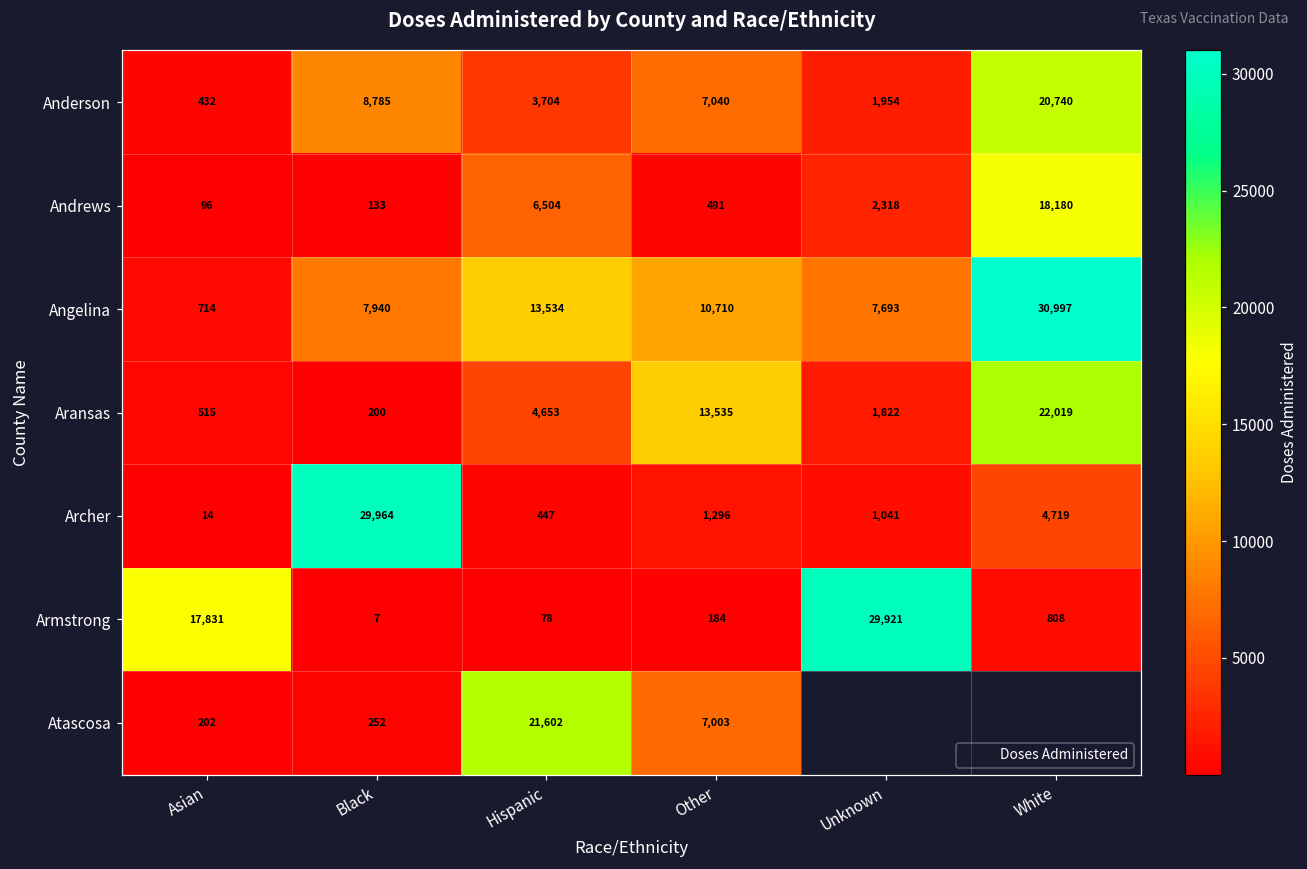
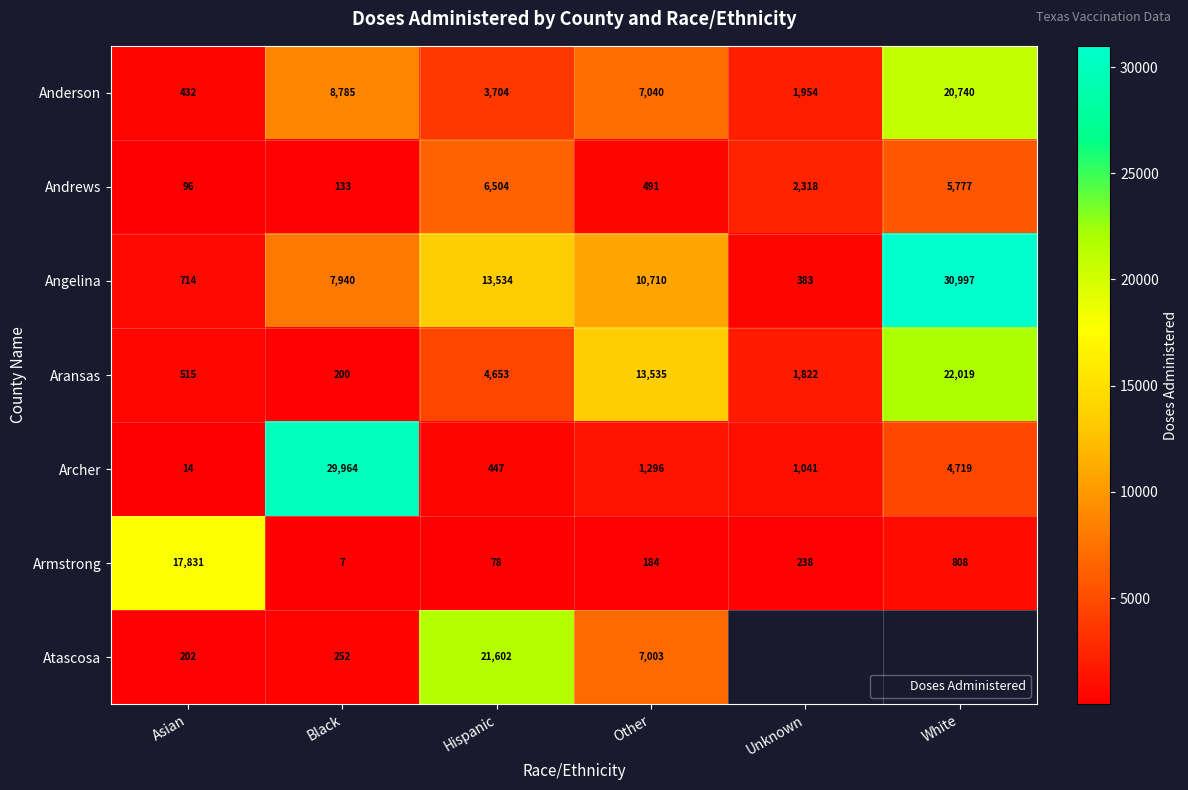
  {
    "Anderson": {
      "Asian": "432",
      "Black": "8,785",
      "Hispanic": "3,704",
      "Other": "7,040",
      "Unknown": "1,954",
      "White": "20,740"
    },
    "Andrews": {
      "Asian": "96",
      "Black": "133",
      "Hispanic": "6,504",
      "Other": "491",
      "Unknown": "2,318",
-     "White": "18,180"
+     "White": "5,777"
    },
    "Angelina": {
      "Asian": "714",
      "Black": "7,940",
      "Hispanic": "13,534",
      "Other": "10,710",
-     "Unknown": "7,693",
+     "Unknown": "383",
      "White": "30,997"
    },
    "Aransas": {
      "Asian": "515",
      "Black": "200",
      "Hispanic": "4,653",
      "Other": "13,535",
      "Unknown": "1,822",
      "White": "22,019"
    },
    "Archer": {
      "Asian": "14",
      "Black": "29,964",
      "Hispanic": "447",
      "Other": "1,296",
      "Unknown": "1,041",
      "White": "4,719"
    },
    "Armstrong": {
      "Asian": "17,831",
      "Black": "7",
      "Hispanic": "78",
      "Other": "184",
-     "Unknown": "29,921",
+     "Unknown": "238",
      "White": "808"
    },
    "Atascosa": {
      "Asian": "202",
      "Black": "252",
      "Hispanic": "21,602",
      "Other": "7,003"
    }
  }
